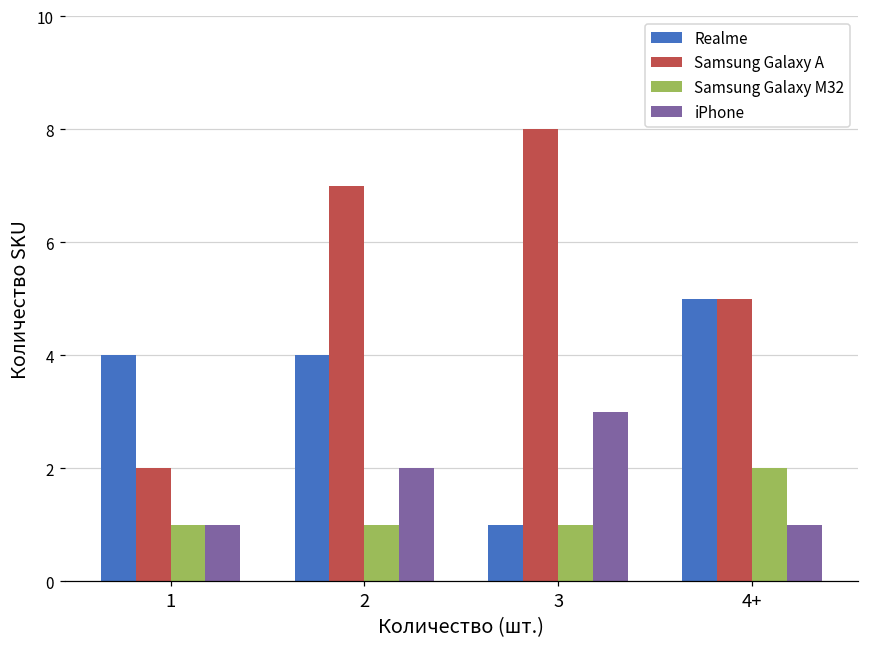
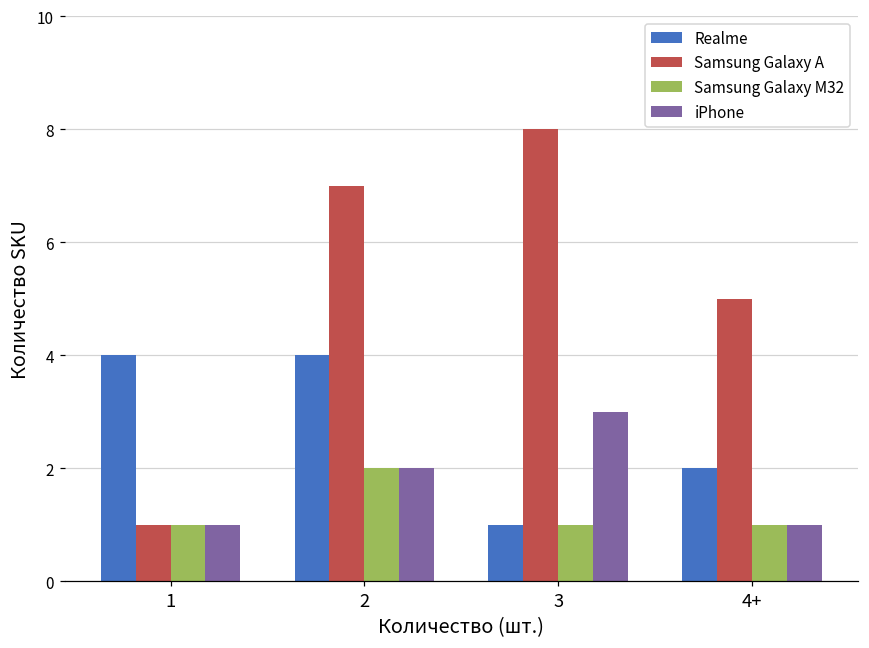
  {
    "Realme": {
      "1": 4,
      "2": 4,
      "3": 1,
-     "4+": 5
+     "4+": 2
    },
    "Samsung Galaxy A": {
-     "1": 2,
+     "1": 1,
      "2": 7,
      "3": 8,
      "4+": 5
    },
    "Samsung Galaxy M32": {
      "1": 1,
-     "2": 1,
+     "2": 2,
      "3": 1,
-     "4+": 2
+     "4+": 1
    },
    "iPhone": {
      "1": 1,
      "2": 2,
      "3": 3,
      "4+": 1
    }
  }
